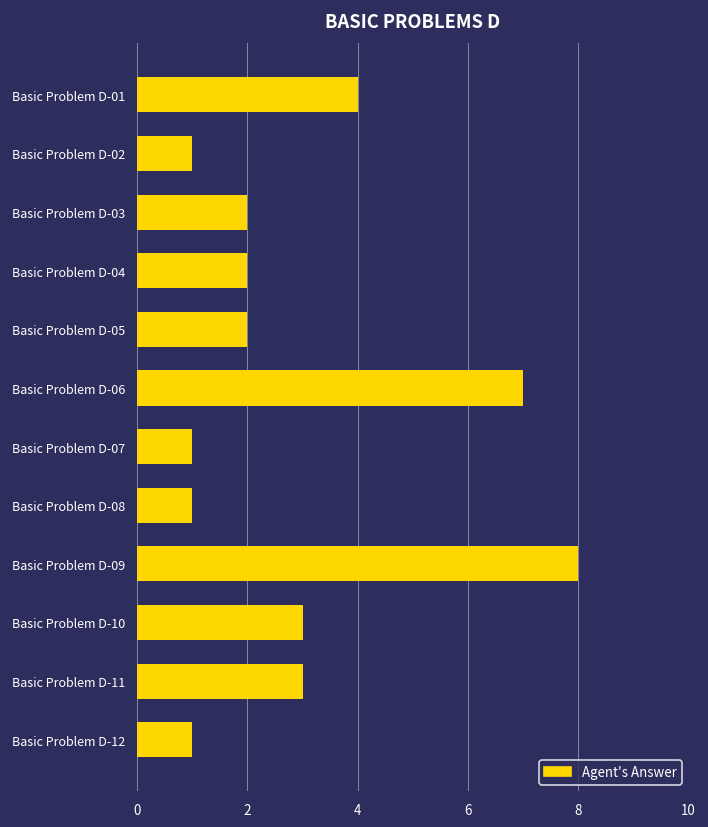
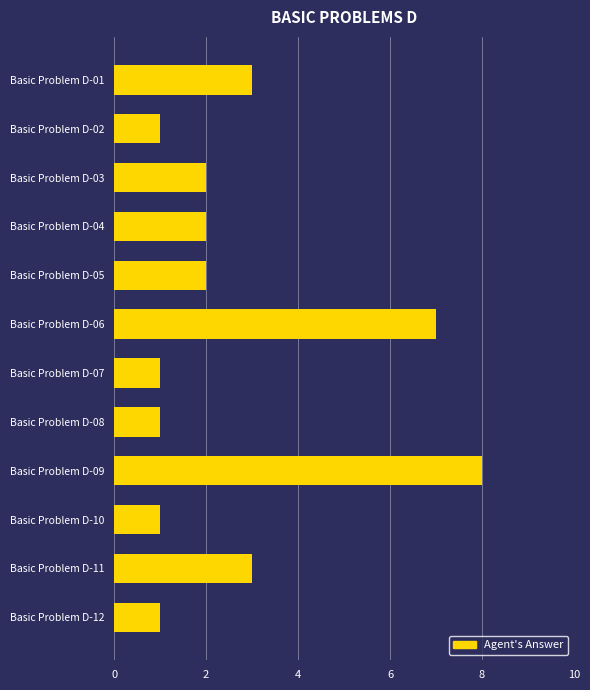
  {
-   "Basic Problem D-01": 4,
+   "Basic Problem D-01": 3,
    "Basic Problem D-02": 1,
    "Basic Problem D-03": 2,
    "Basic Problem D-04": 2,
    "Basic Problem D-05": 2,
    "Basic Problem D-06": 7,
    "Basic Problem D-07": 1,
    "Basic Problem D-08": 1,
    "Basic Problem D-09": 8,
-   "Basic Problem D-10": 3,
+   "Basic Problem D-10": 1,
    "Basic Problem D-11": 3,
    "Basic Problem D-12": 1
  }
